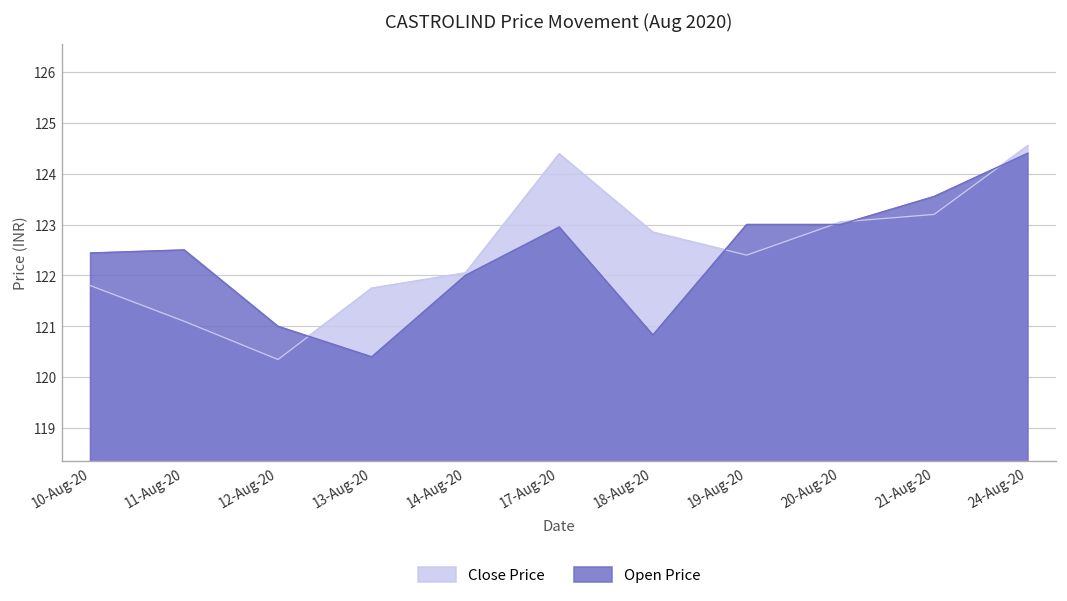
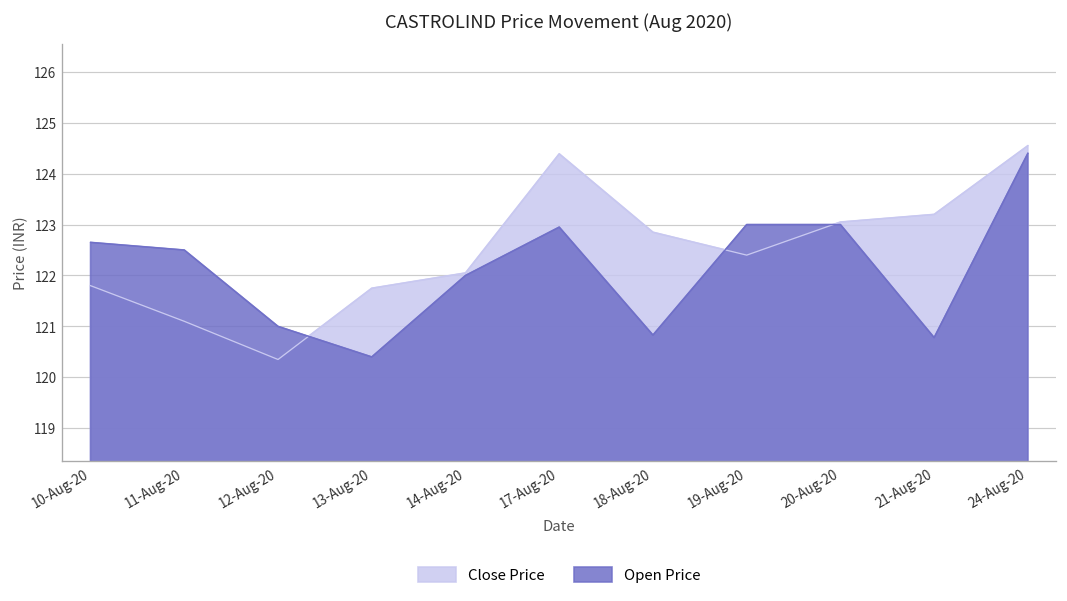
  {
    "Close Price": {
      "10-Aug-20": 121.8,
      "11-Aug-20": 121.1,
      "12-Aug-20": 120.4,
      "13-Aug-20": 121.8,
      "17-Aug-20": 124.4,
      "18-Aug-20": 122.9,
      "19-Aug-20": 122.4,
      "21-Aug-20": 123.2,
      "24-Aug-20": 124.6
    },
    "Open Price": {
-     "10-Aug-20": 122.4,
+     "10-Aug-20": 122.7,
      "11-Aug-20": 122.5,
      "12-Aug-20": 121.0,
      "13-Aug-20": 120.4,
      "17-Aug-20": 123.0,
      "18-Aug-20": 120.8,
      "19-Aug-20": 123.0,
-     "21-Aug-20": 123.6,
+     "21-Aug-20": 120.8,
      "24-Aug-20": 124.4
    }
  }
